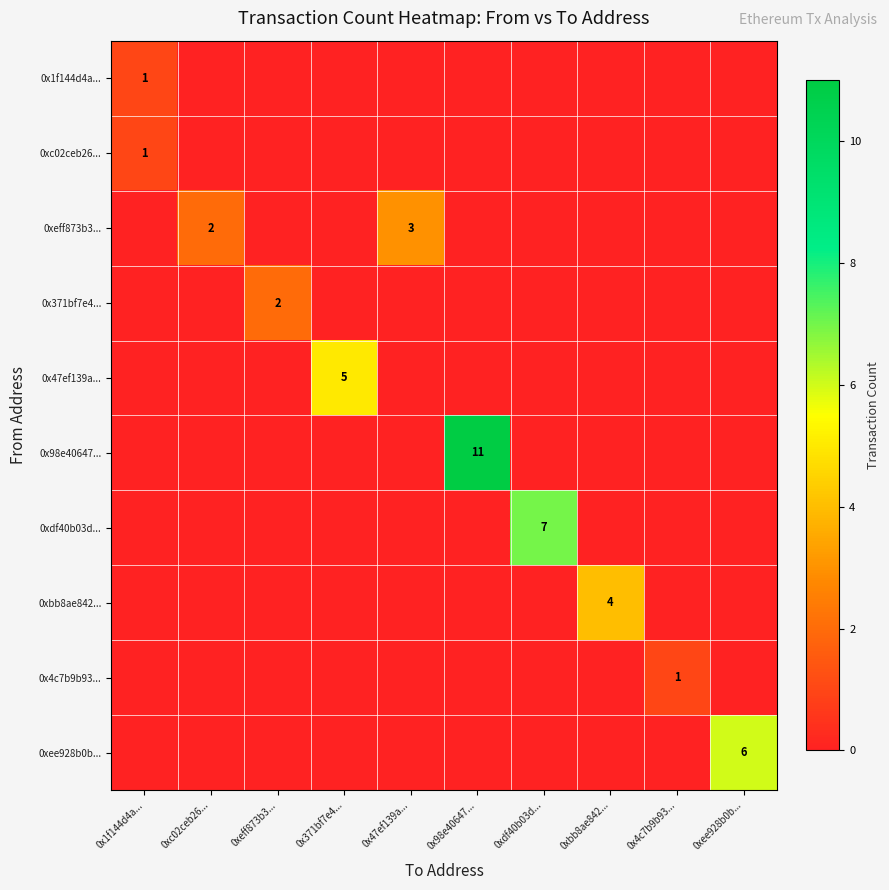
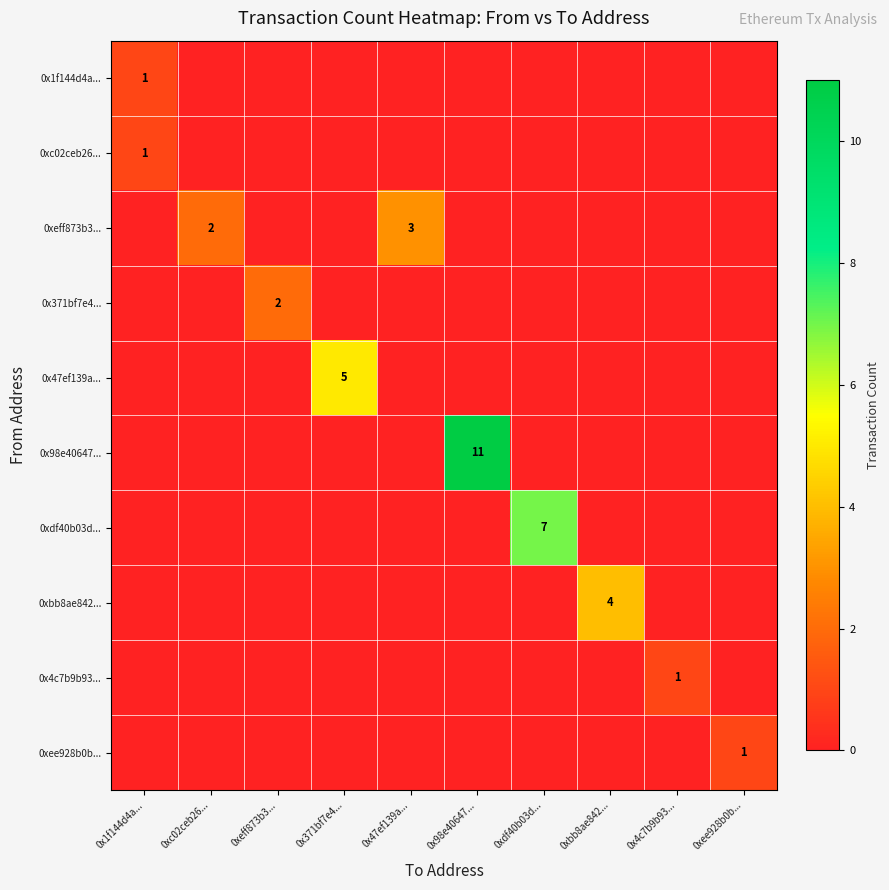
  {
    "0x1f144d4a...": {
      "0x1f144d4a...": 1
    },
    "0xc02ceb26...": {
      "0x1f144d4a...": 1
    },
    "0xeff873b3...": {
      "0xc02ceb26...": 2,
      "0x47ef139a...": 3
    },
    "0x371bf7e4...": {
      "0xeff873b3...": 2
    },
    "0x47ef139a...": {
      "0x371bf7e4...": 5
    },
    "0x98e40647...": {
      "0x98e40647...": 11
    },
    "0xdf40b03d...": {
      "0xdf40b03d...": 7
    },
    "0xbb8ae842...": {
      "0xbb8ae842...": 4
    },
    "0x4c7b9b93...": {
      "0x4c7b9b93...": 1
    },
    "0xee928b0b...": {
-     "0xee928b0b...": 6
+     "0xee928b0b...": 1
    }
  }
